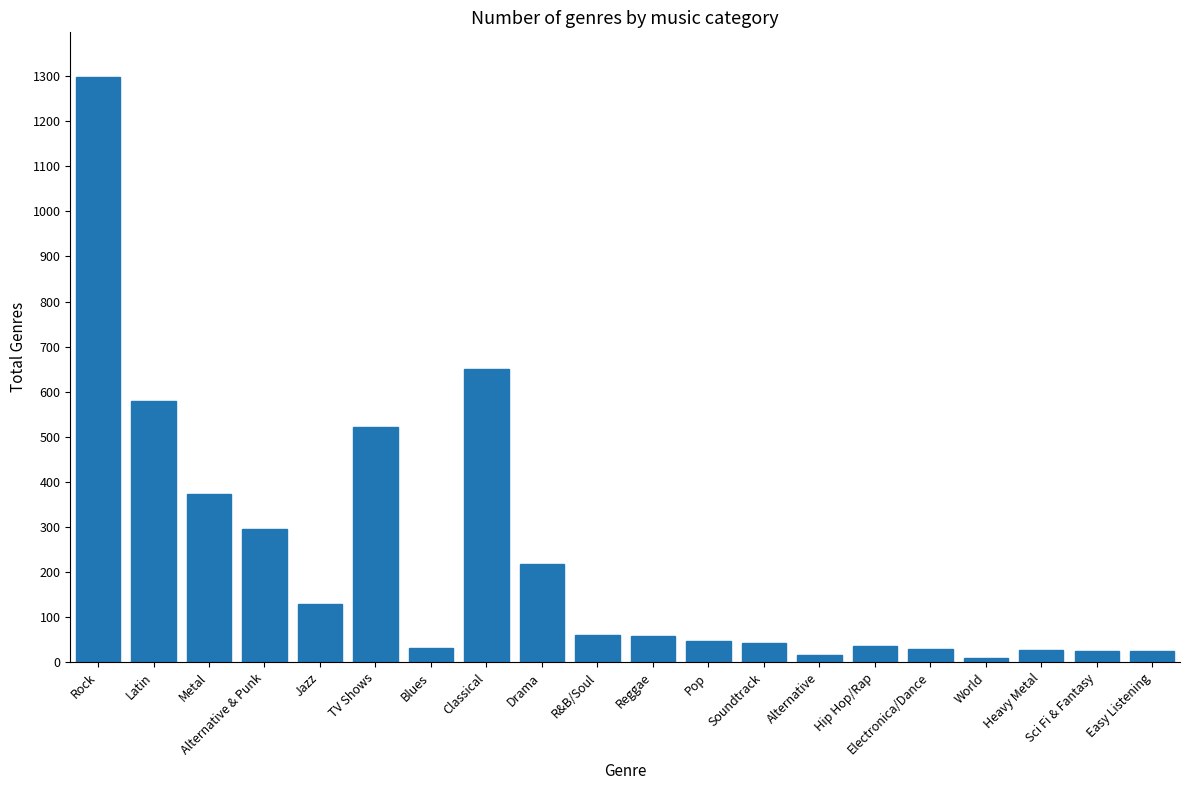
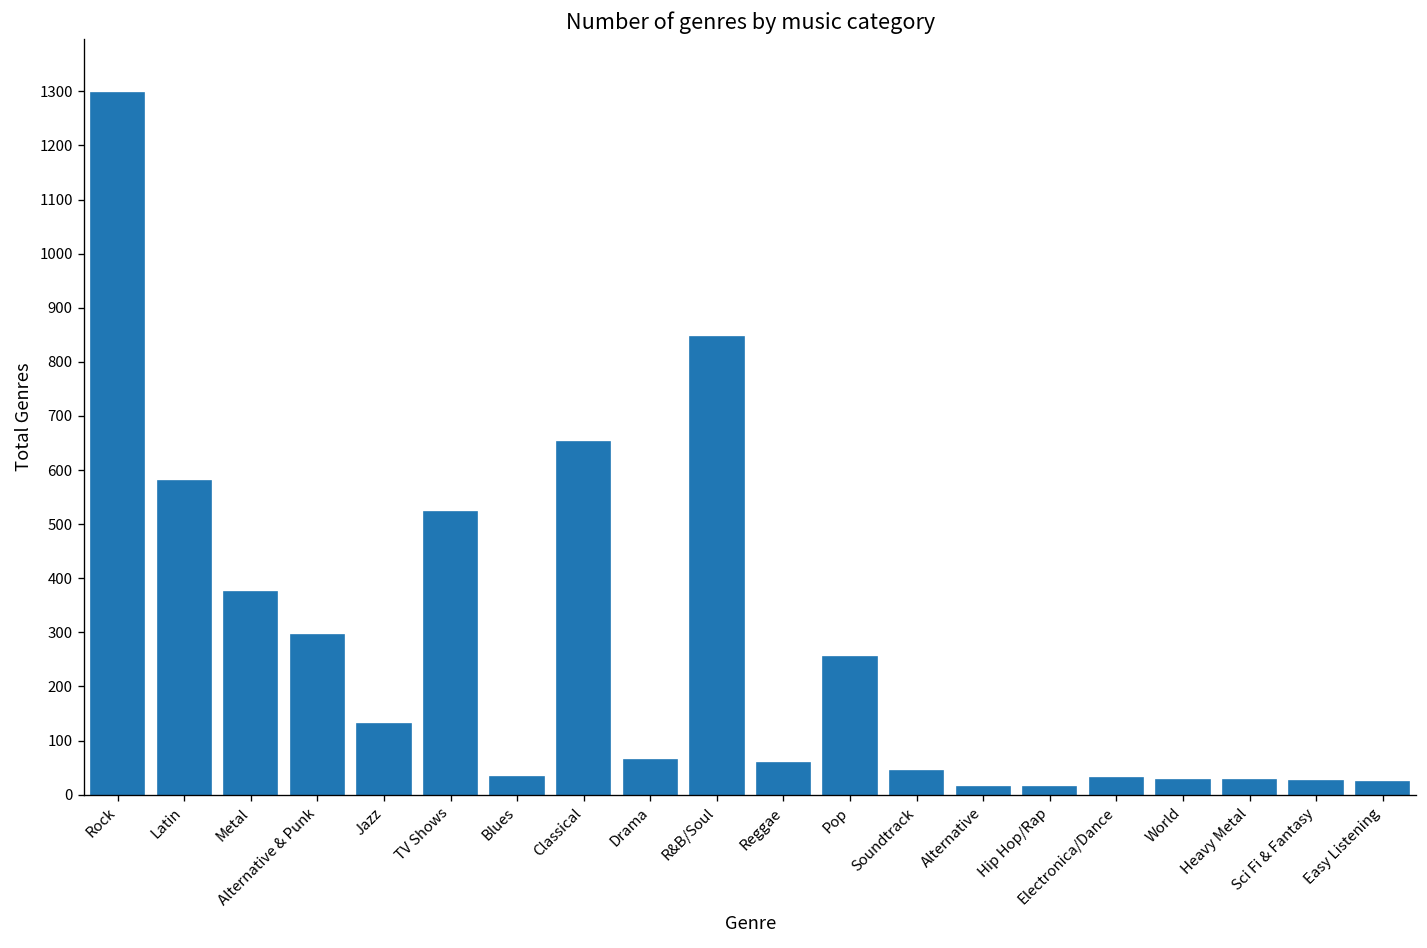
  {
    "Rock": 1300,
    "Latin": 580,
    "Metal": 370,
    "Alternative & Punk": 300,
    "Jazz": 130,
    "TV Shows": 520,
    "Blues": 30,
    "Classical": 650,
-   "Drama": 220,
-   "R&B/Soul": 60,
+   "Drama": 60,
+   "R&B/Soul": 850,
    "Reggae": 60,
-   "Pop": 50,
+   "Pop": 260,
    "Soundtrack": 40,
    "Alternative": 20,
-   "Hip Hop/Rap": 40,
+   "Hip Hop/Rap": 10,
    "Electronica/Dance": 30,
-   "World": 10,
+   "World": 30,
    "Heavy Metal": 30,
    "Sci Fi & Fantasy": 30,
    "Easy Listening": 20
  }
